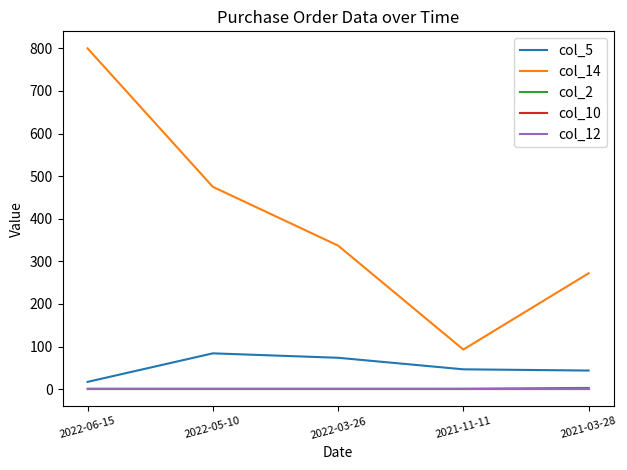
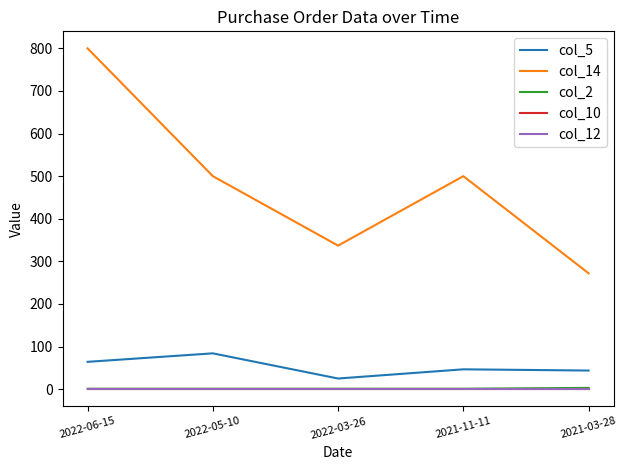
  {
    "col_5": {
-     "2022-06-15": 20,
+     "2022-06-15": 60,
      "2022-05-10": 80,
-     "2022-03-26": 70,
+     "2022-03-26": 30,
      "2021-11-11": 50,
      "2021-03-28": 40
    },
    "col_14": {
      "2022-06-15": 800,
-     "2022-05-10": 480,
+     "2022-05-10": 500,
      "2022-03-26": 340,
-     "2021-11-11": 90,
+     "2021-11-11": 500,
      "2021-03-28": 270
    }
  }
